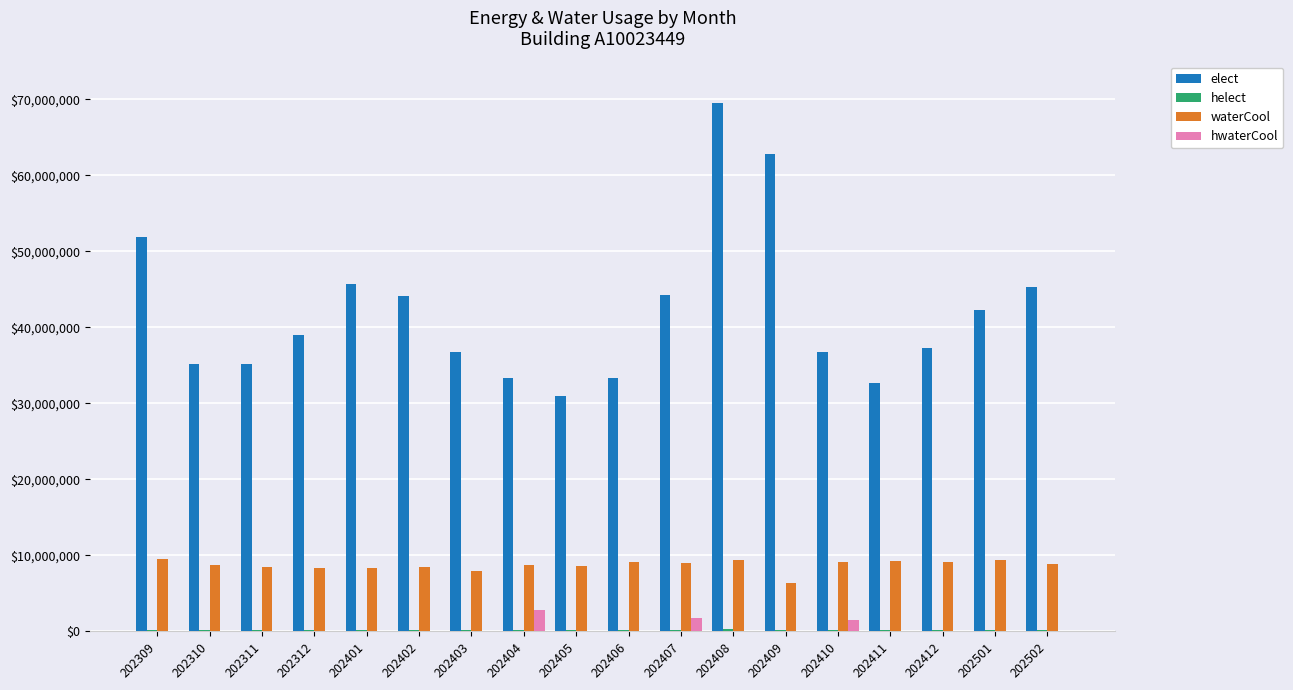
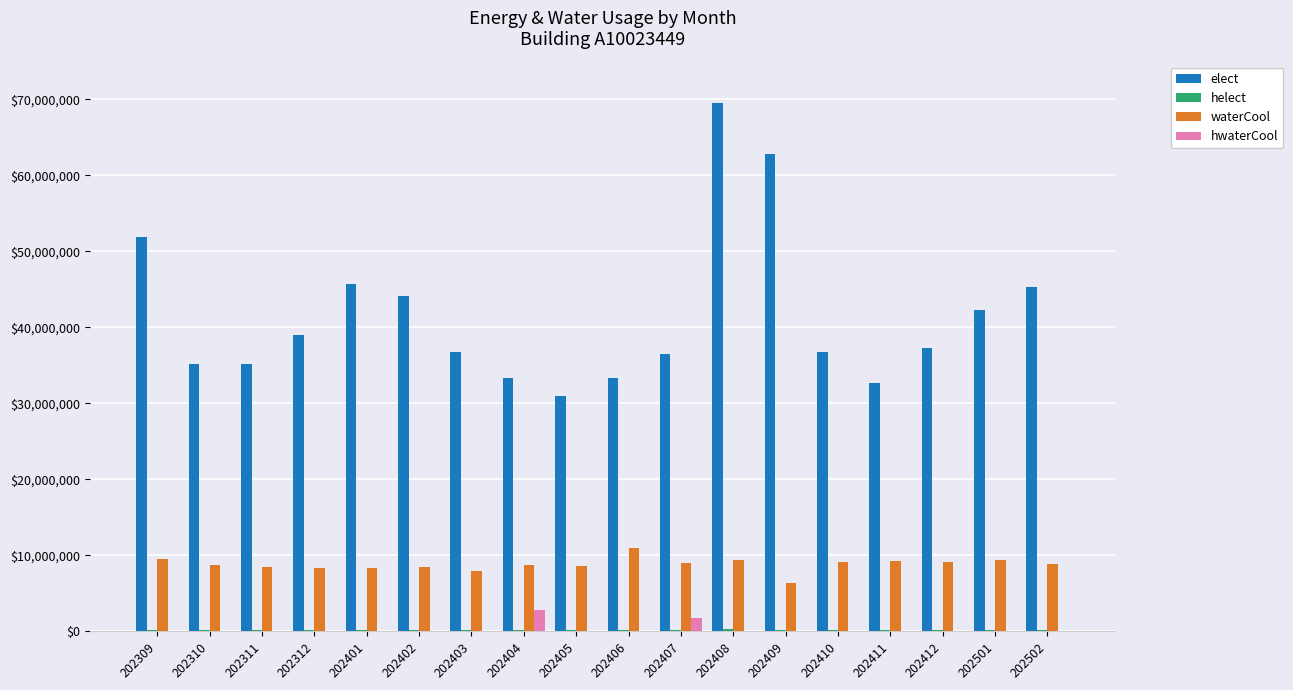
  {
    "elect": {
      "202309": "$52,000,000",
      "202310": "$35,000,000",
      "202311": "$35,000,000",
      "202312": "$39,000,000",
      "202401": "$46,000,000",
      "202402": "$44,000,000",
      "202403": "$37,000,000",
      "202404": "$33,000,000",
      "202405": "$31,000,000",
      "202406": "$33,000,000",
-     "202407": "$44,000,000",
+     "202407": "$36,000,000",
      "202408": "$69,000,000",
      "202409": "$63,000,000",
      "202410": "$37,000,000",
      "202411": "$33,000,000",
      "202412": "$37,000,000",
      "202501": "$42,000,000",
      "202502": "$45,000,000"
    },
    "waterCool": {
      "202309": "$10,000,000",
      "202310": "$9,000,000",
      "202311": "$9,000,000",
      "202312": "$8,000,000",
      "202401": "$8,000,000",
      "202402": "$8,000,000",
      "202403": "$8,000,000",
      "202404": "$9,000,000",
      "202405": "$9,000,000",
-     "202406": "$9,000,000",
+     "202406": "$11,000,000",
      "202407": "$9,000,000",
      "202408": "$9,000,000",
      "202409": "$6,000,000",
      "202410": "$9,000,000",
      "202411": "$9,000,000",
      "202412": "$9,000,000",
      "202501": "$9,000,000",
      "202502": "$9,000,000"
    },
    "hwaterCool": {
      "202404": "$3,000,000",
      "202407": "$2,000,000",
-     "202410": "$1,000,000"
+     "202410": "$0"
    }
  }
